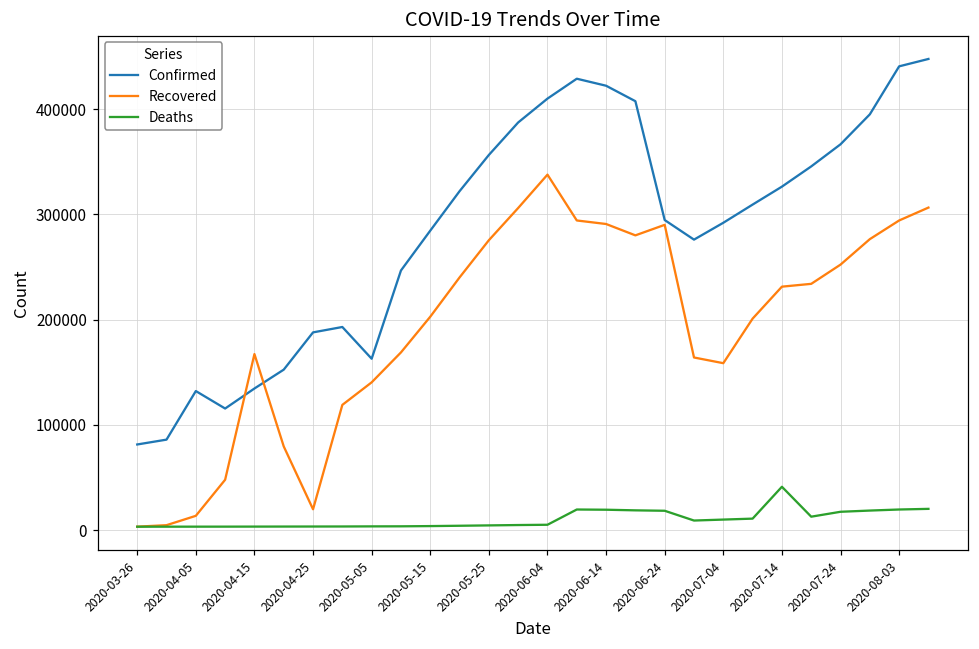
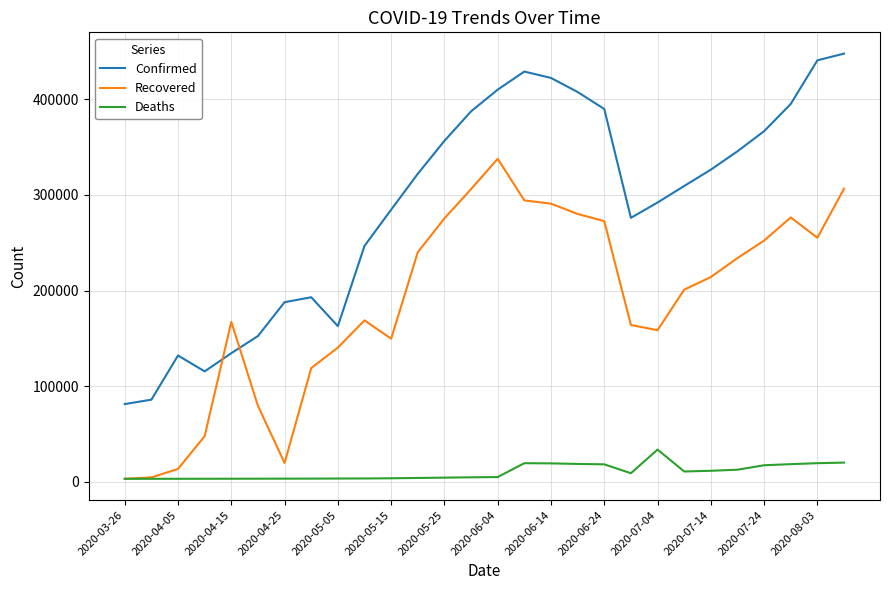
  {
    "Confirmed": {
      "2020-03-26": 80000,
      "2020-04-05": 130000,
      "2020-04-15": 130000,
      "2020-04-25": 190000,
      "2020-05-05": 160000,
      "2020-05-15": 280000,
      "2020-05-25": 360000,
      "2020-06-04": 410000,
      "2020-06-14": 420000,
-     "2020-06-24": 290000,
+     "2020-06-24": 390000,
      "2020-07-04": 290000,
      "2020-07-14": 330000,
      "2020-07-24": 370000,
      "2020-08-03": 440000
    },
    "Recovered": {
      "2020-04-05": 10000,
      "2020-04-15": 170000,
      "2020-04-25": 20000,
      "2020-05-05": 140000,
-     "2020-05-15": 200000,
+     "2020-05-15": 150000,
      "2020-05-25": 280000,
      "2020-06-04": 340000,
      "2020-06-14": 290000,
-     "2020-06-24": 290000,
+     "2020-06-24": 270000,
      "2020-07-04": 160000,
-     "2020-07-14": 230000,
+     "2020-07-14": 210000,
      "2020-07-24": 250000,
-     "2020-08-03": 290000
+     "2020-08-03": 260000
    },
    "Deaths": {
      "2020-04-05": 0,
      "2020-04-15": 0,
      "2020-04-25": 0,
      "2020-05-05": 0,
      "2020-05-15": 0,
      "2020-05-25": 0,
      "2020-06-04": 10000,
      "2020-06-14": 20000,
      "2020-06-24": 20000,
-     "2020-07-04": 10000,
-     "2020-07-14": 40000,
+     "2020-07-04": 30000,
+     "2020-07-14": 10000,
      "2020-07-24": 20000,
      "2020-08-03": 20000
    }
  }
